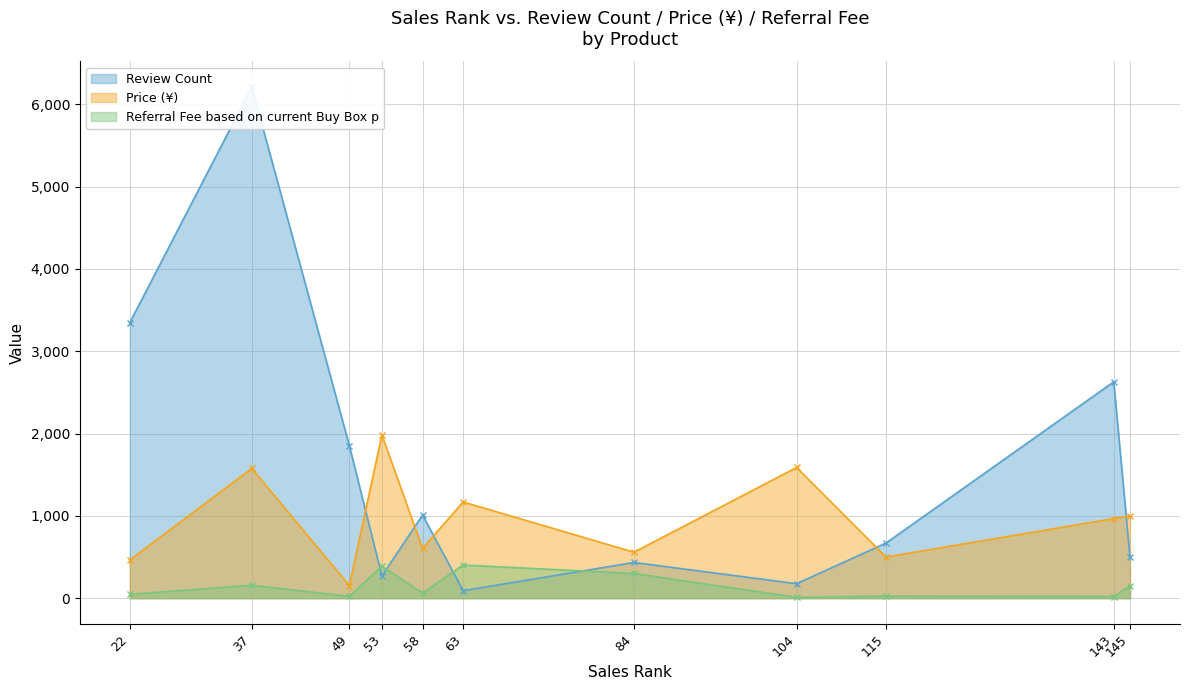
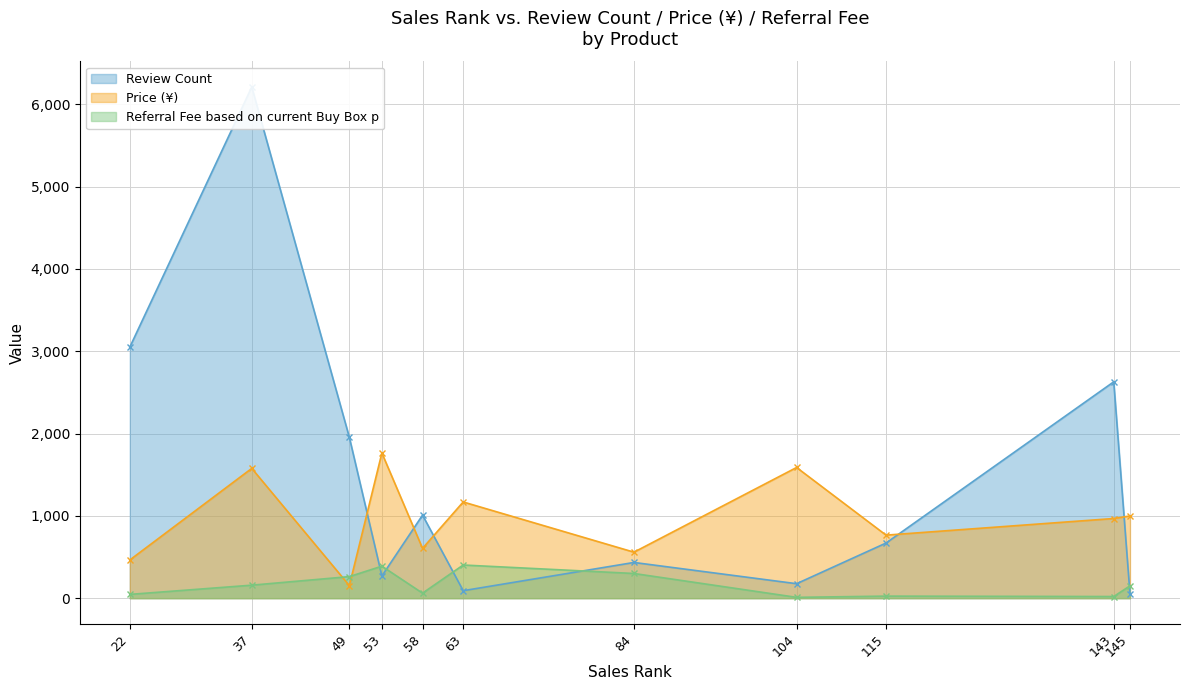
  {
    "Review Count": {
-     "22": "3,300",
-     "49": "1,900",
+     "22": "3,100",
+     "49": "2,000",
      "53": "300",
      "58": "1,000",
      "63": "100",
      "84": "400",
      "104": "200",
      "115": "700",
      "143": "2,600",
-     "145": "500"
+     "145": "100"
    },
    "Price (¥)": {
      "22": "500",
      "37": "1,600",
      "49": "200",
-     "53": "2,000",
+     "53": "1,800",
      "58": "600",
      "63": "1,200",
      "84": "600",
      "104": "1,600",
-     "115": "500",
+     "115": "800",
      "143": "1,000",
      "145": "1,000"
    },
    "Referral Fee based on current Buy Box p": {
      "22": "0",
      "37": "200",
-     "49": "0",
+     "49": "300",
      "53": "400",
      "58": "100",
      "63": "400",
      "84": "300",
      "104": "0",
      "115": "0",
      "143": "0",
      "145": "200"
    }
  }
